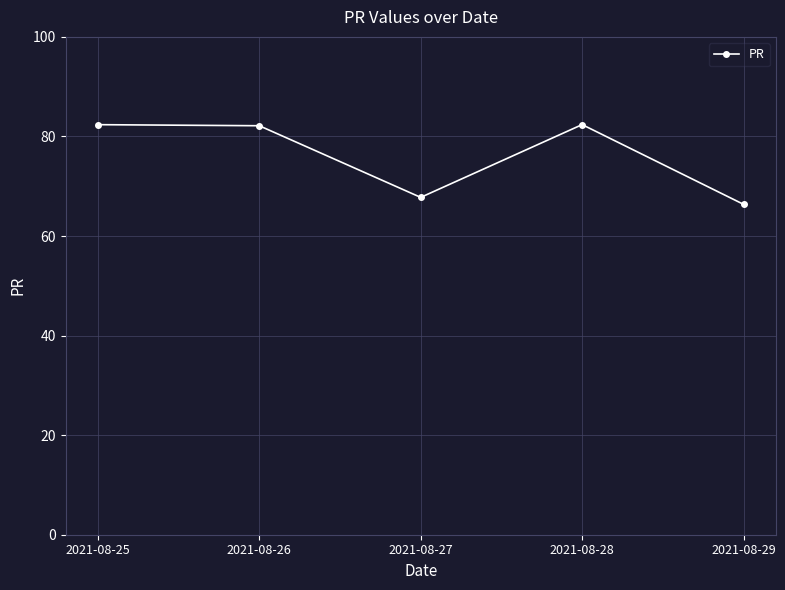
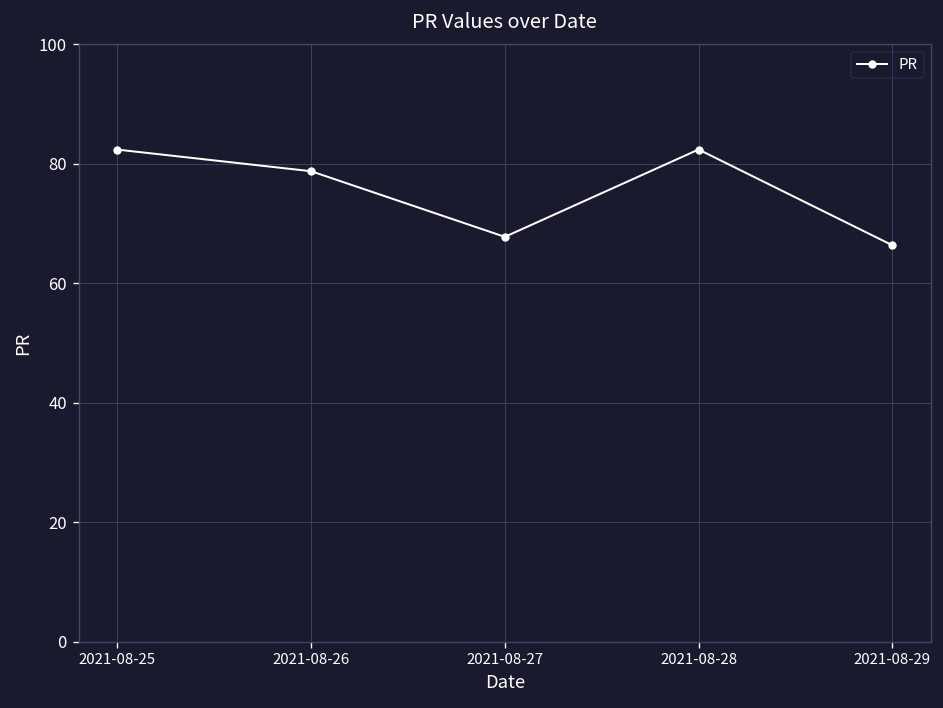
  {
    "2021-08-25": 82,
-   "2021-08-26": 82,
+   "2021-08-26": 79,
    "2021-08-27": 68,
    "2021-08-28": 82,
    "2021-08-29": 66
  }
